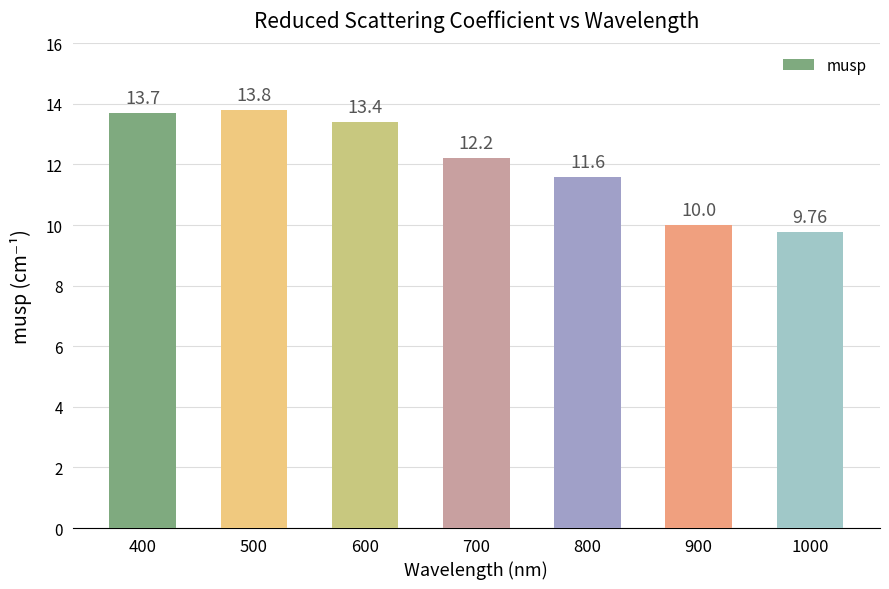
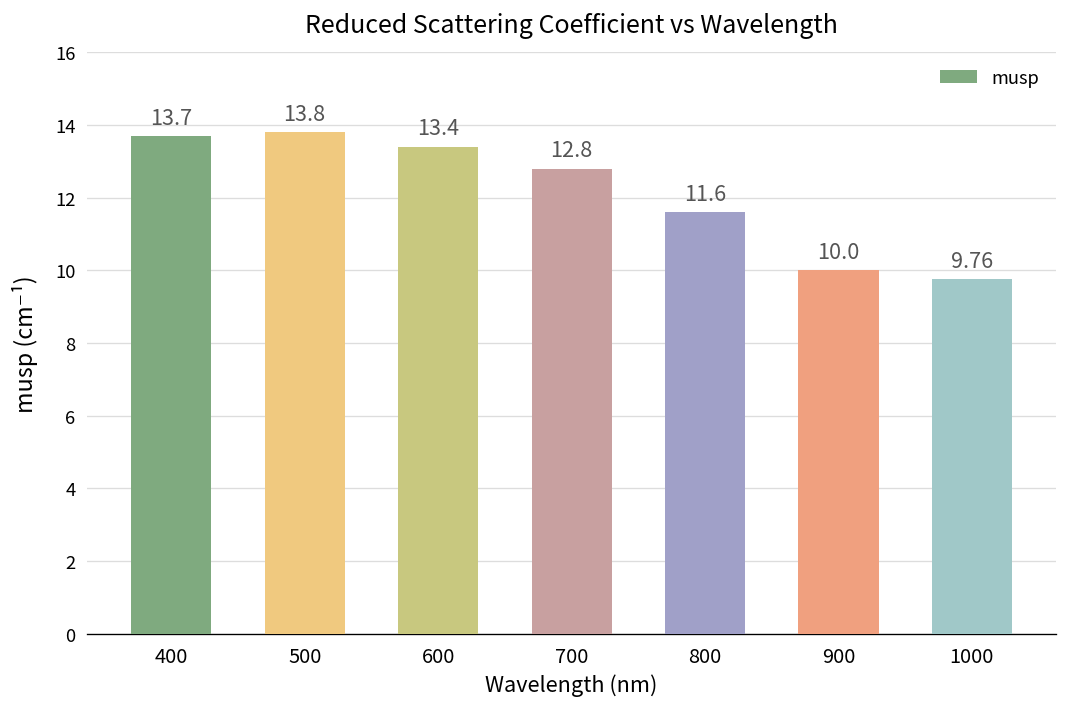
  {
    "400": 13.7,
    "500": 13.8,
    "600": 13.4,
-   "700": 12.2,
+   "700": 12.8,
    "800": 11.6,
    "900": 10.0,
    "1000": 9.76
  }
